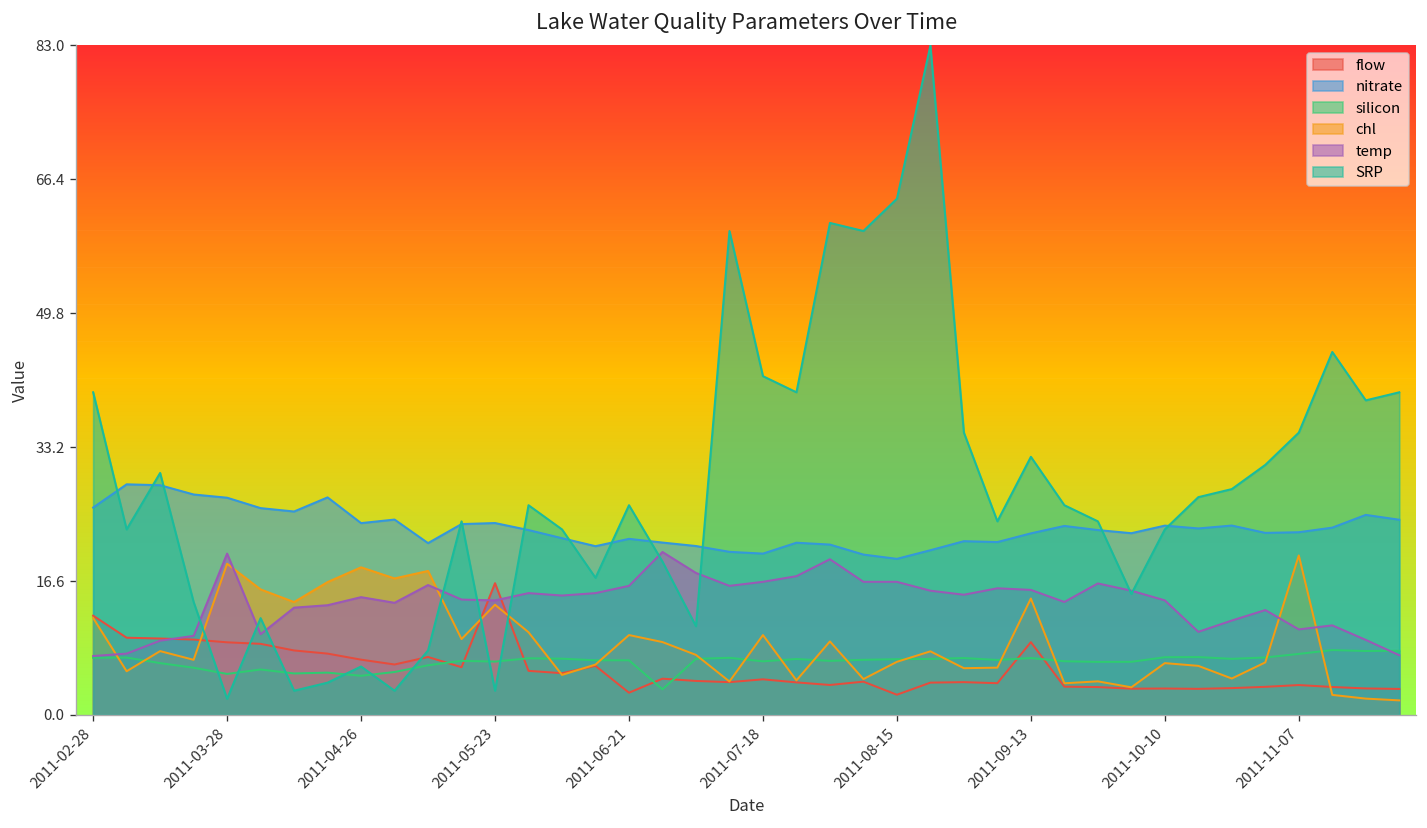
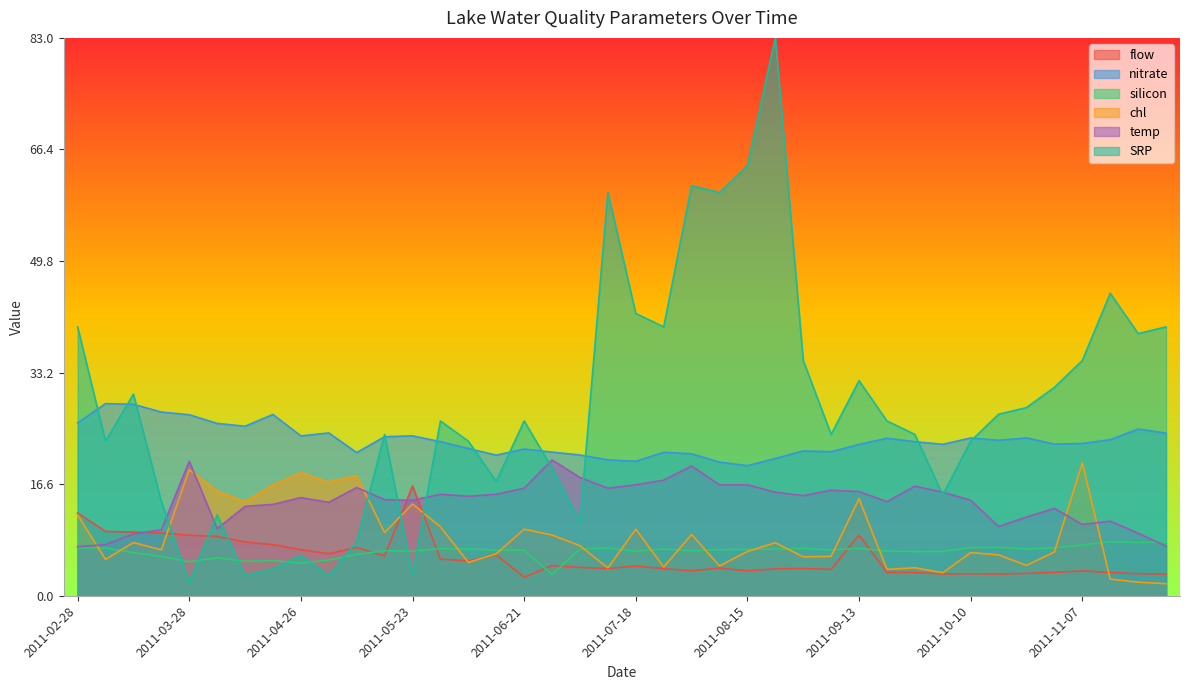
  {
    "flow": {
      "2011-03-28": 9,
      "2011-04-26": 7,
      "2011-05-23": 16,
      "2011-06-21": 3,
      "2011-07-18": 4,
-     "2011-08-15": 3,
+     "2011-08-15": 4,
      "2011-09-13": 9,
      "2011-10-10": 3,
      "2011-11-07": 4
    },
    "nitrate": {
      "2011-02-28": 26,
      "2011-03-28": 27,
      "2011-04-26": 24,
      "2011-05-23": 24,
      "2011-06-21": 22,
      "2011-07-18": 20,
      "2011-08-15": 19,
      "2011-09-13": 23,
      "2011-10-10": 23,
      "2011-11-07": 23
    },
    "chl": {
      "2011-03-28": 19,
      "2011-04-26": 18,
      "2011-05-23": 14,
      "2011-06-21": 10,
      "2011-07-18": 10,
      "2011-09-13": 14,
      "2011-10-10": 6,
      "2011-11-07": 20
    },
    "temp": {
      "2011-03-28": 20,
      "2011-04-26": 15,
      "2011-05-23": 14,
      "2011-06-21": 16,
      "2011-07-18": 17,
      "2011-08-15": 17,
      "2011-09-13": 16,
      "2011-10-10": 14,
      "2011-11-07": 11
    }
  }
